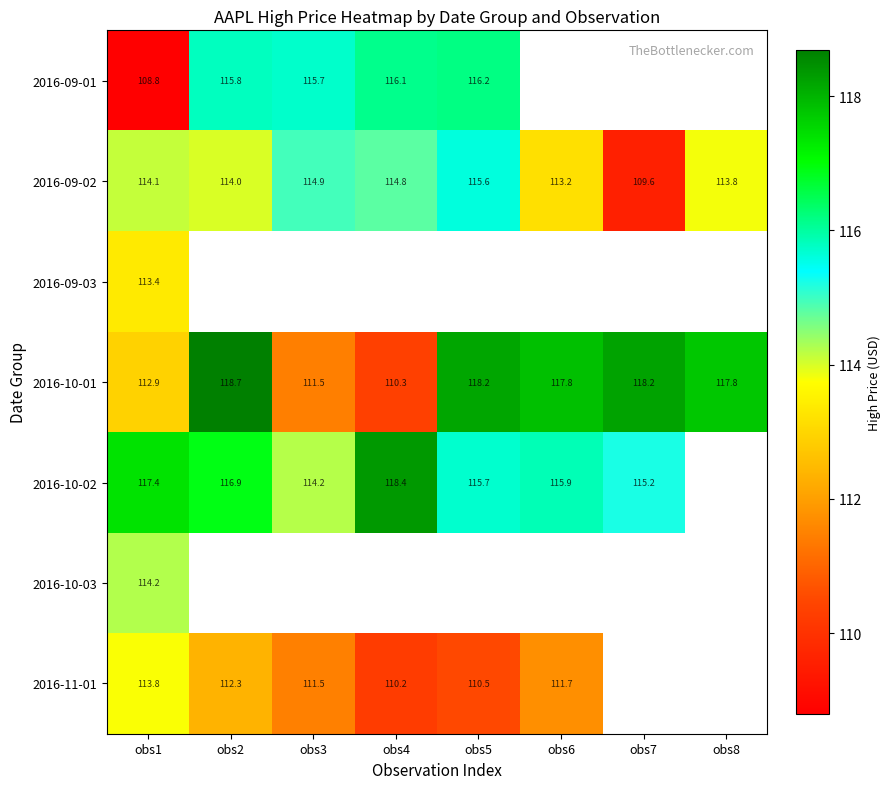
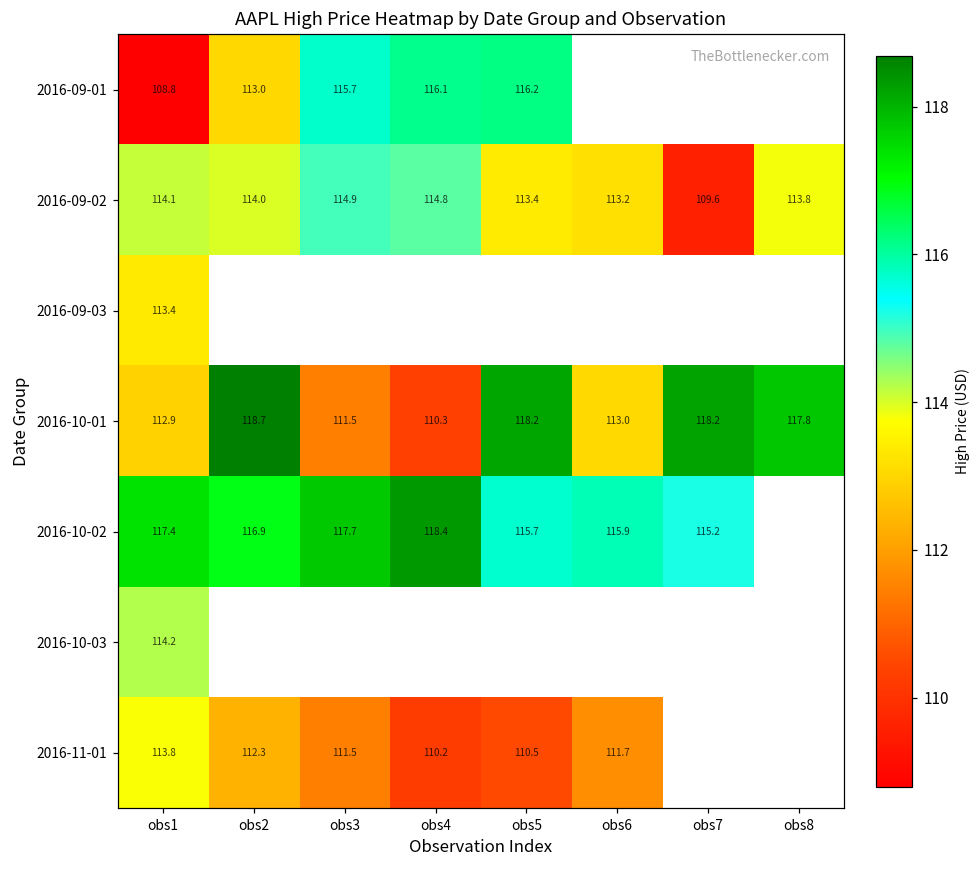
  {
    "2016-09-01": {
      "obs1": 108.8,
-     "obs2": 115.8,
+     "obs2": 113.0,
      "obs3": 115.7,
      "obs4": 116.1,
      "obs5": 116.2
    },
    "2016-09-02": {
      "obs1": 114.1,
      "obs2": 114.0,
      "obs3": 114.9,
      "obs4": 114.8,
-     "obs5": 115.6,
+     "obs5": 113.4,
      "obs6": 113.2,
      "obs7": 109.6,
      "obs8": 113.8
    },
    "2016-09-03": {
      "obs1": 113.4
    },
    "2016-10-01": {
      "obs1": 112.9,
      "obs2": 118.7,
      "obs3": 111.5,
      "obs4": 110.3,
      "obs5": 118.2,
-     "obs6": 117.8,
+     "obs6": 113.0,
      "obs7": 118.2,
      "obs8": 117.8
    },
    "2016-10-02": {
      "obs1": 117.4,
      "obs2": 116.9,
-     "obs3": 114.2,
+     "obs3": 117.7,
      "obs4": 118.4,
      "obs5": 115.7,
      "obs6": 115.9,
      "obs7": 115.2
    },
    "2016-10-03": {
      "obs1": 114.2
    },
    "2016-11-01": {
      "obs1": 113.8,
      "obs2": 112.3,
      "obs3": 111.5,
      "obs4": 110.2,
      "obs5": 110.5,
      "obs6": 111.7
    }
  }
